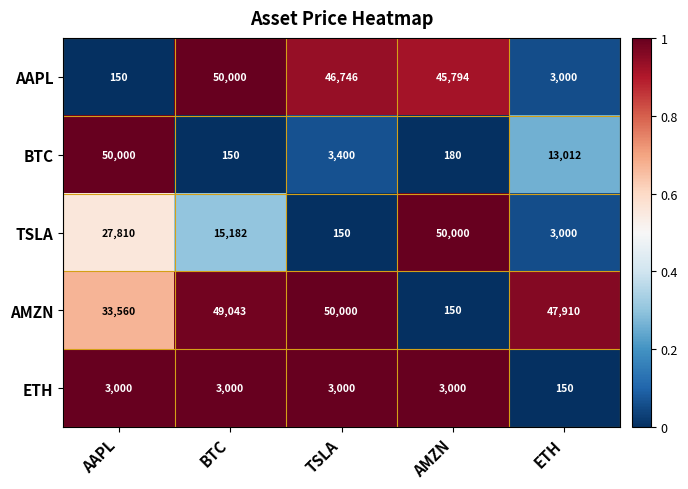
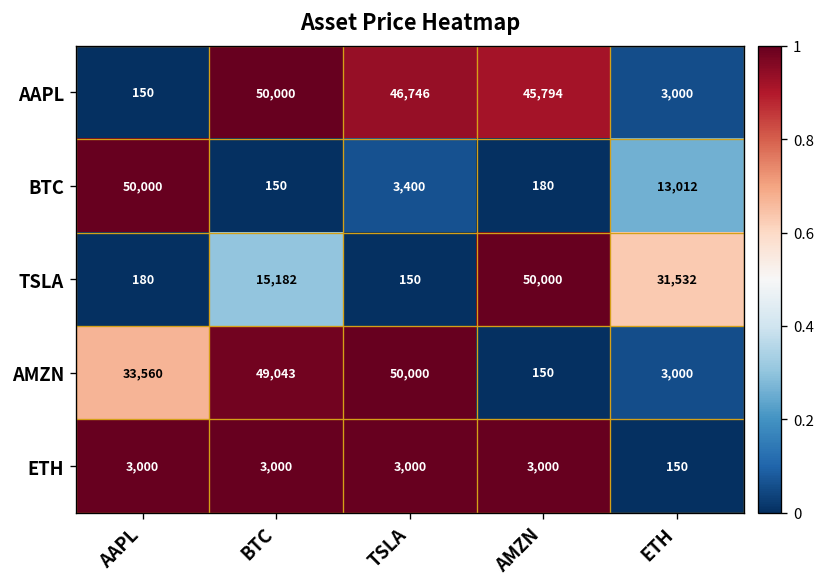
  {
    "AAPL": {
      "AAPL": "150",
      "BTC": "50,000",
      "TSLA": "46,746",
      "AMZN": "45,794",
      "ETH": "3,000"
    },
    "BTC": {
      "AAPL": "50,000",
      "BTC": "150",
      "TSLA": "3,400",
      "AMZN": "180",
      "ETH": "13,012"
    },
    "TSLA": {
-     "AAPL": "27,810",
+     "AAPL": "180",
      "BTC": "15,182",
      "TSLA": "150",
      "AMZN": "50,000",
-     "ETH": "3,000"
+     "ETH": "31,532"
    },
    "AMZN": {
      "AAPL": "33,560",
      "BTC": "49,043",
      "TSLA": "50,000",
      "AMZN": "150",
-     "ETH": "47,910"
+     "ETH": "3,000"
    },
    "ETH": {
      "AAPL": "3,000",
      "BTC": "3,000",
      "TSLA": "3,000",
      "AMZN": "3,000",
      "ETH": "150"
    }
  }
